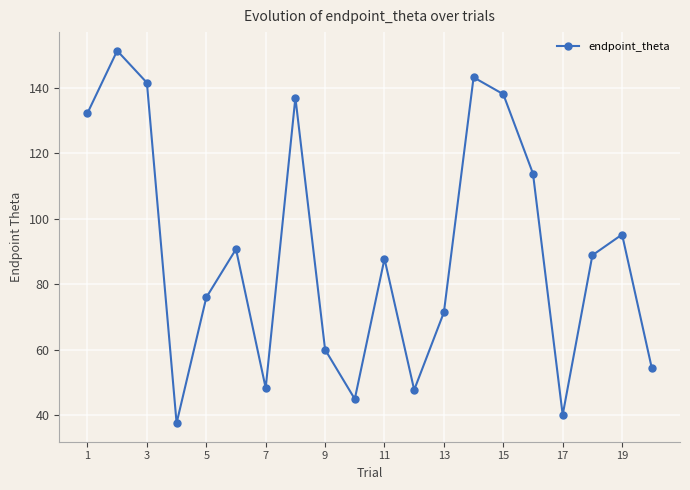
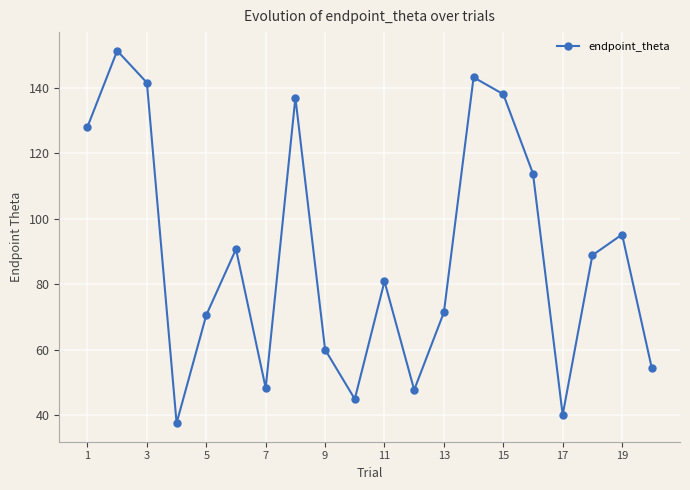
  {
-   "1": 132,
+   "1": 128,
    "3": 142,
-   "5": 76,
+   "5": 71,
    "7": 48,
    "9": 60,
-   "11": 88,
+   "11": 81,
    "13": 71,
    "15": 138,
    "17": 40,
    "19": 95
  }
